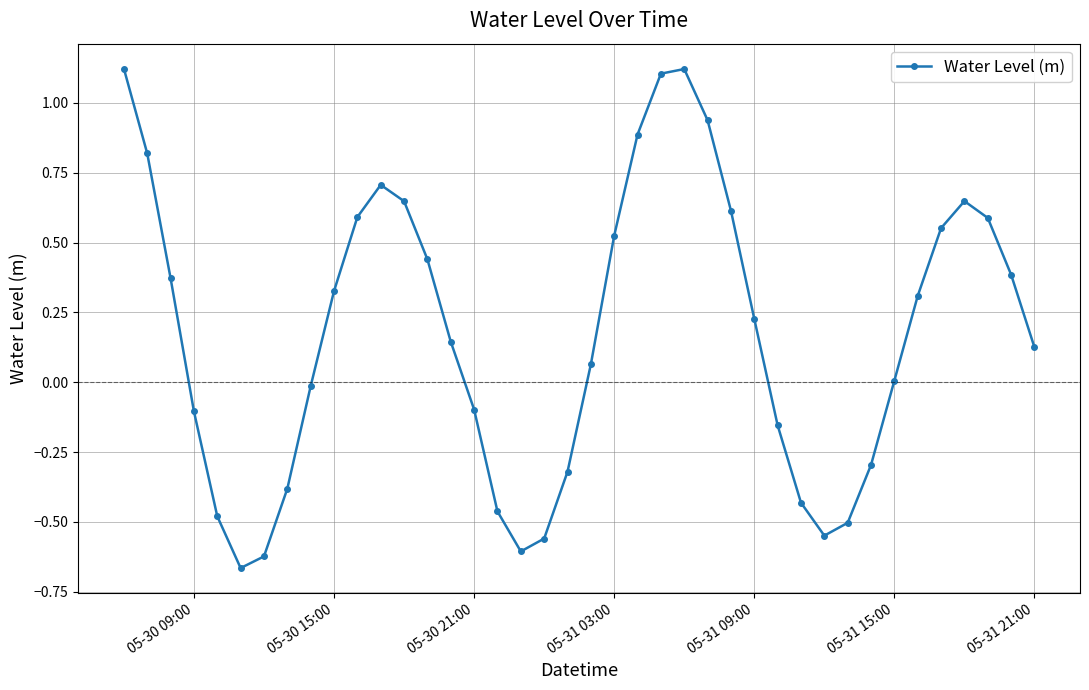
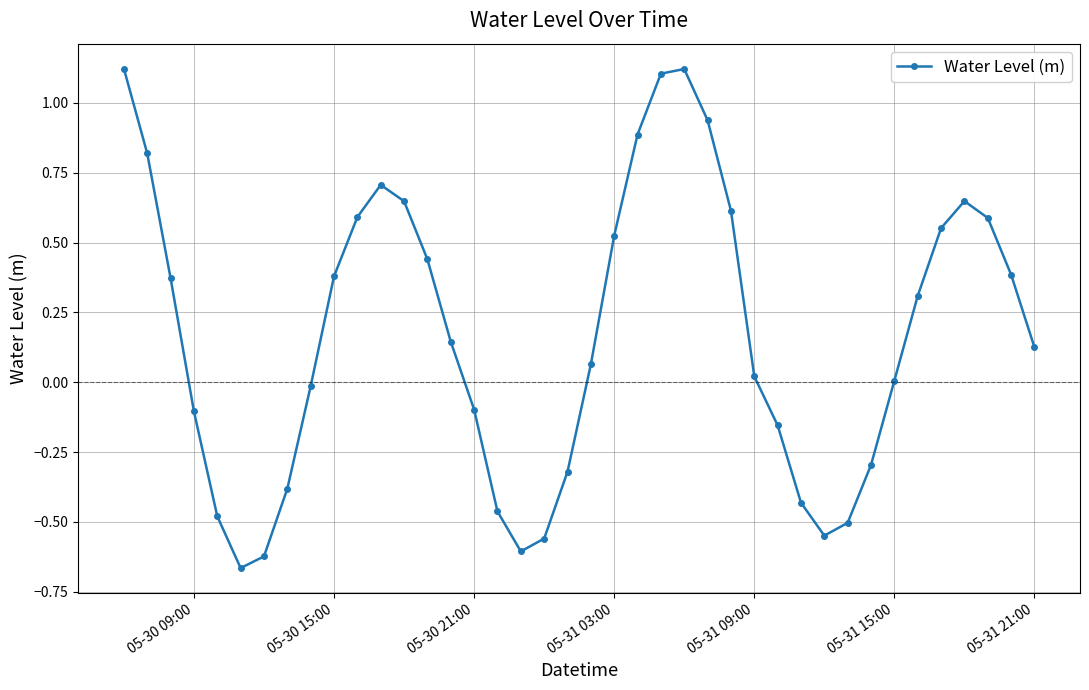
  {
    "05-30 09:00": -0.10,
-   "05-30 15:00": 0.33,
+   "05-30 15:00": 0.38,
    "05-30 21:00": -0.10,
    "05-31 03:00": 0.52,
-   "05-31 09:00": 0.23,
+   "05-31 09:00": 0.02,
    "05-31 15:00": 0.01,
    "05-31 21:00": 0.12
  }
